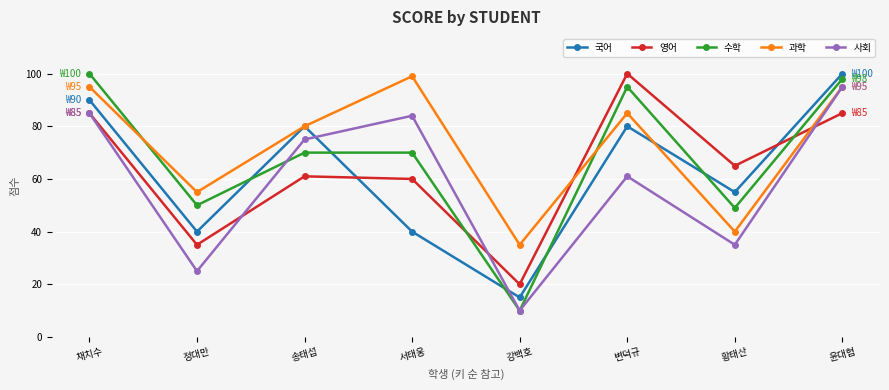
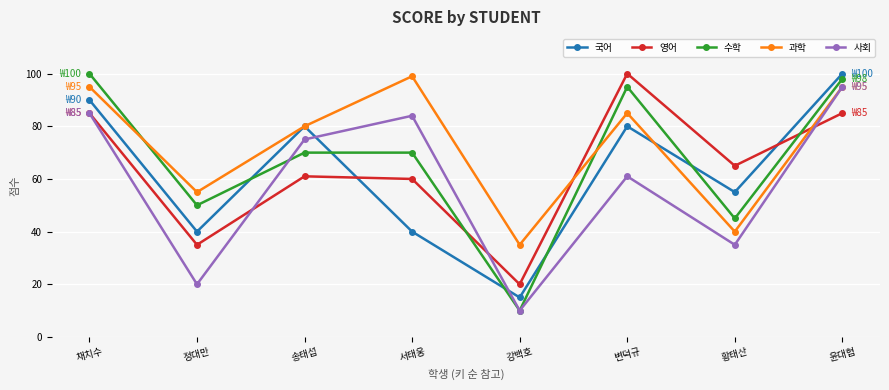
  {
    "국어": {
      "채치수": 90
    },
    "영어": {
      "윤대협": 85
    },
    "수학": {
      "정대만": 50,
      "송태섭": 70,
      "서태웅": 70,
      "변덕규": 95,
-     "황태산": 49
+     "황태산": 45
    },
    "과학": {
      "채치수": 95
    },
    "사회": {
-     "정대만": 25,
+     "정대만": 20,
      "송태섭": 75,
      "서태웅": 84,
      "변덕규": 61,
      "황태산": 35
    }
  }
